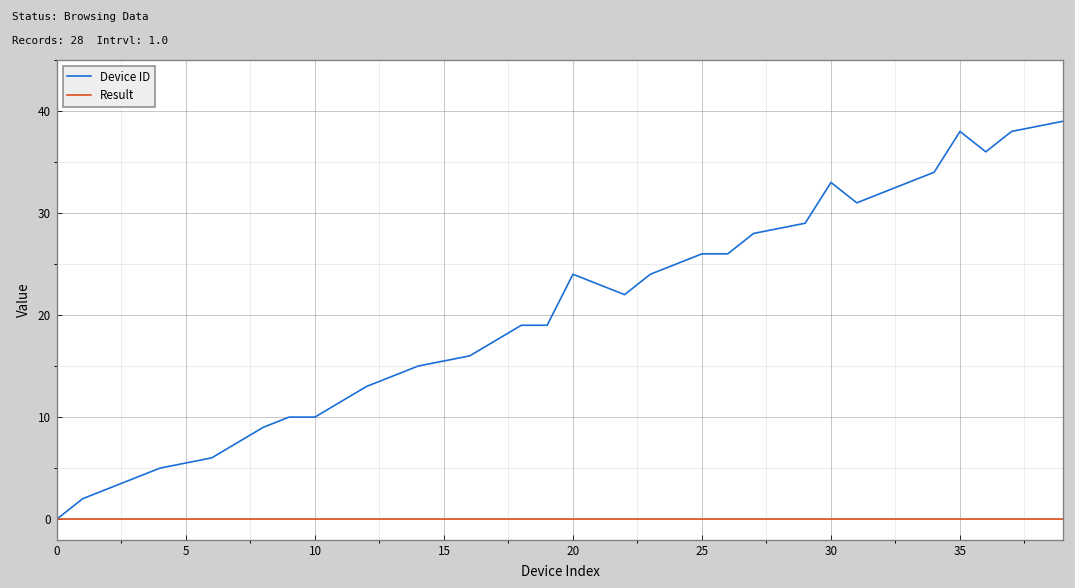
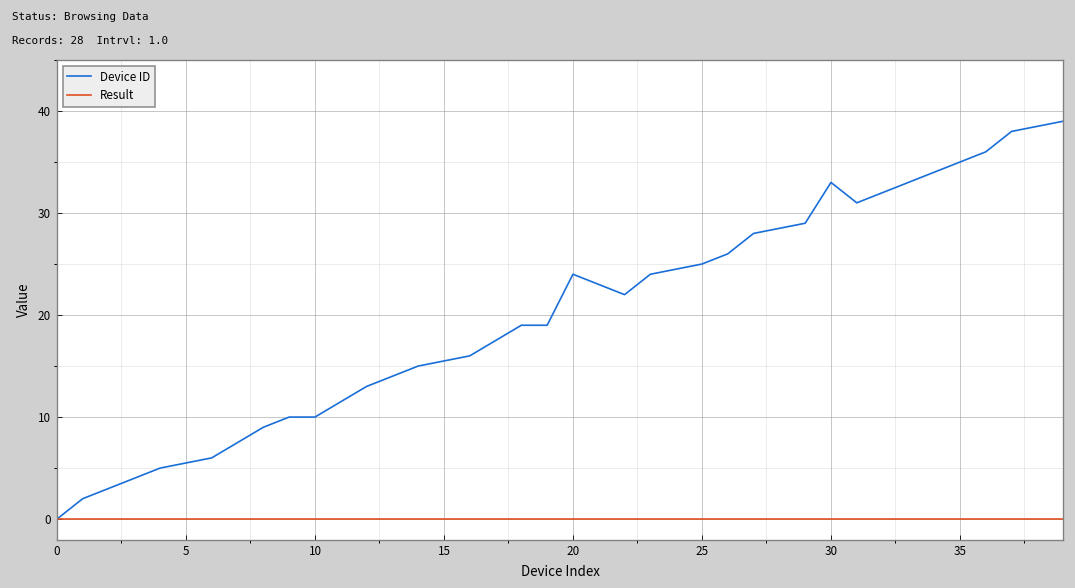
  {
    "Device ID": {
      "10": 10,
      "20": 24,
-     "25": 26,
+     "25": 25,
      "30": 33,
-     "35": 38
+     "35": 35
    },
    "Result": {
      "10": 0,
      "20": 0,
      "25": 0,
      "30": 0,
      "35": 0
    }
  }
